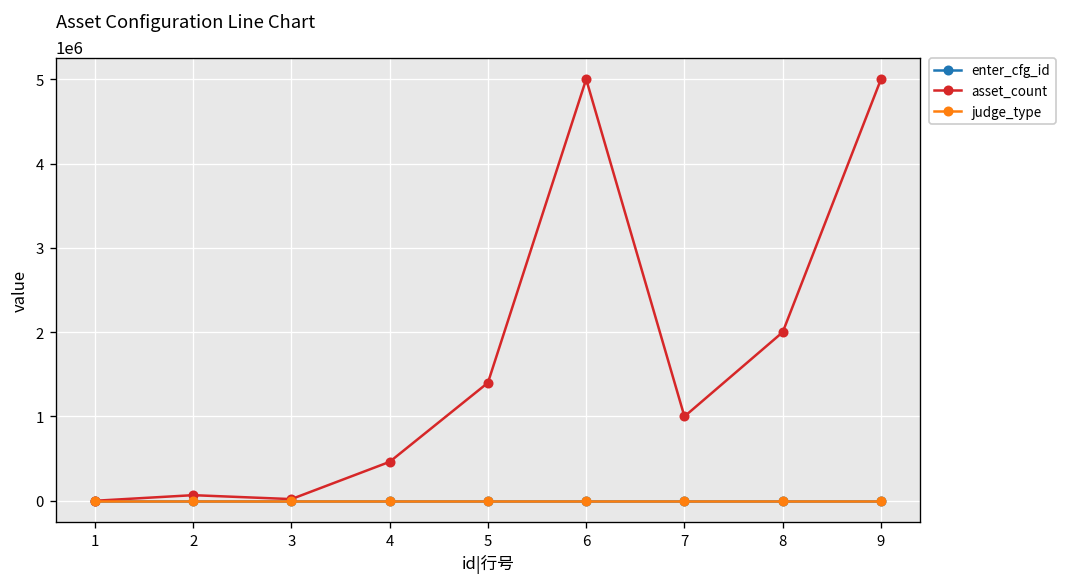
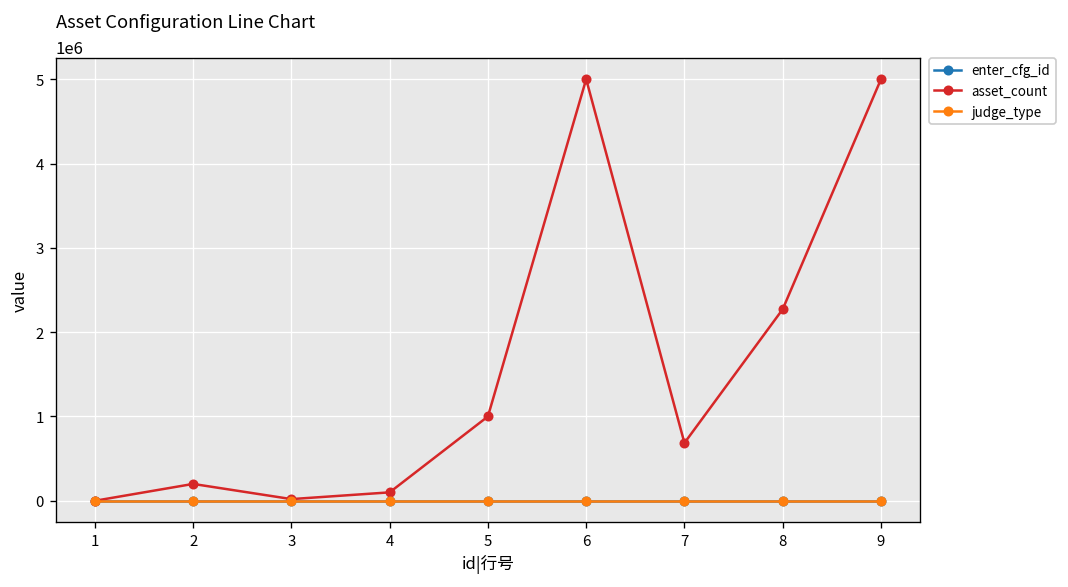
  {
    "judge_type": {
      "2": 0,
      "4": 0,
      "5": 0,
      "6": 0,
      "7": 0,
      "8": 0,
      "9": 0
    },
    "asset_count": {
-     "2": 100000,
-     "4": 500000,
-     "5": 1400000,
+     "2": 200000,
+     "4": 100000,
+     "5": 1000000,
      "6": 5000000,
-     "7": 1000000,
-     "8": 2000000,
+     "7": 700000,
+     "8": 2300000,
      "9": 5000000
    }
  }
